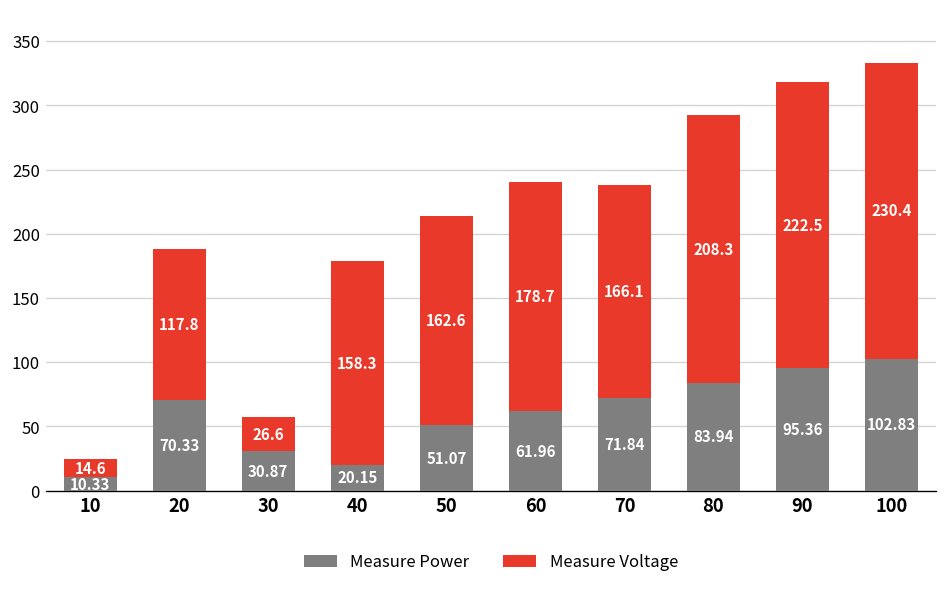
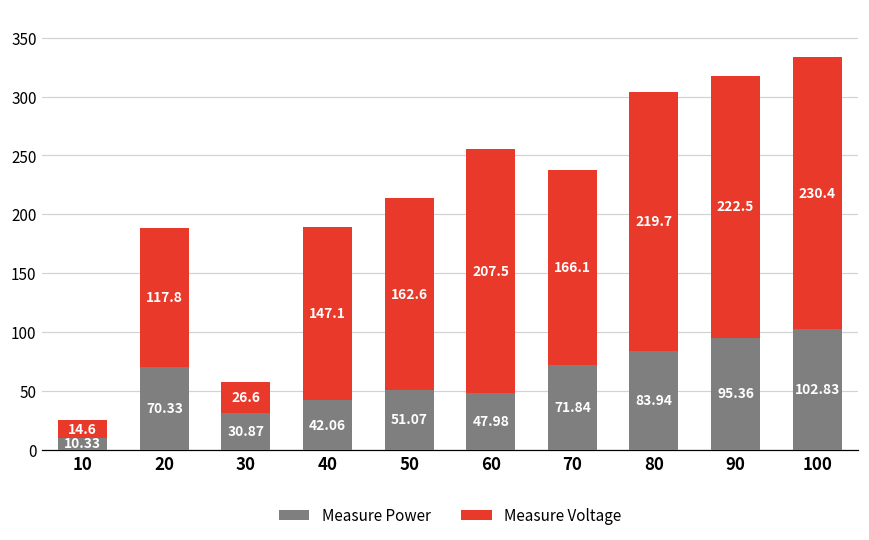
  {
    "Measure Power": {
      "10": 10.33,
      "20": 70.33,
      "30": 30.87,
-     "40": 20.15,
+     "40": 42.06,
      "50": 51.07,
-     "60": 61.96,
+     "60": 47.98,
      "70": 71.84,
      "80": 83.94,
      "90": 95.36,
      "100": 102.83
    },
    "Measure Voltage": {
      "10": 14.6,
      "20": 117.8,
      "30": 26.6,
-     "40": 158.3,
+     "40": 147.1,
      "50": 162.6,
-     "60": 178.7,
+     "60": 207.5,
      "70": 166.1,
-     "80": 208.3,
+     "80": 219.7,
      "90": 222.5,
      "100": 230.4
    }
  }
